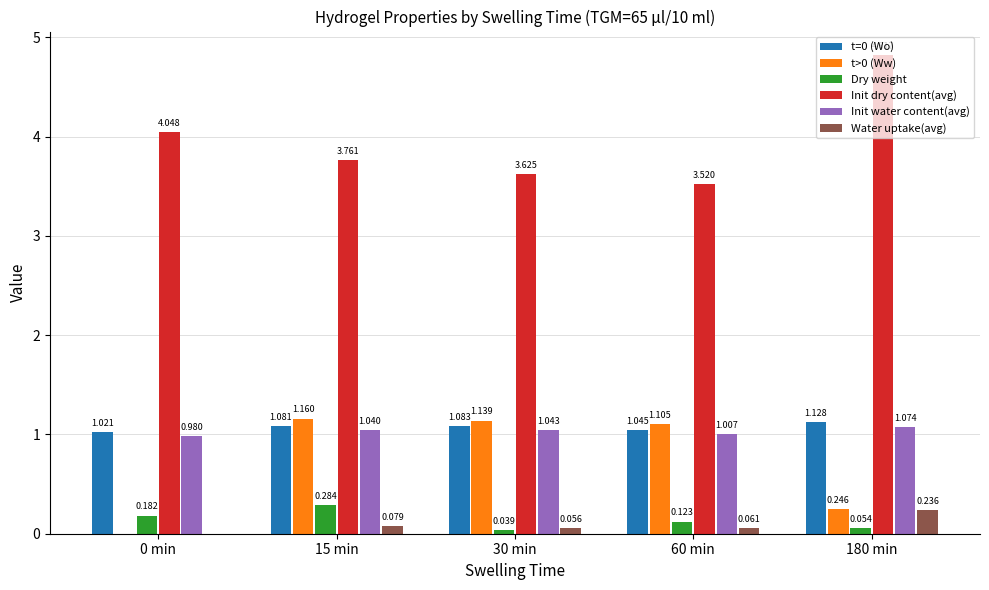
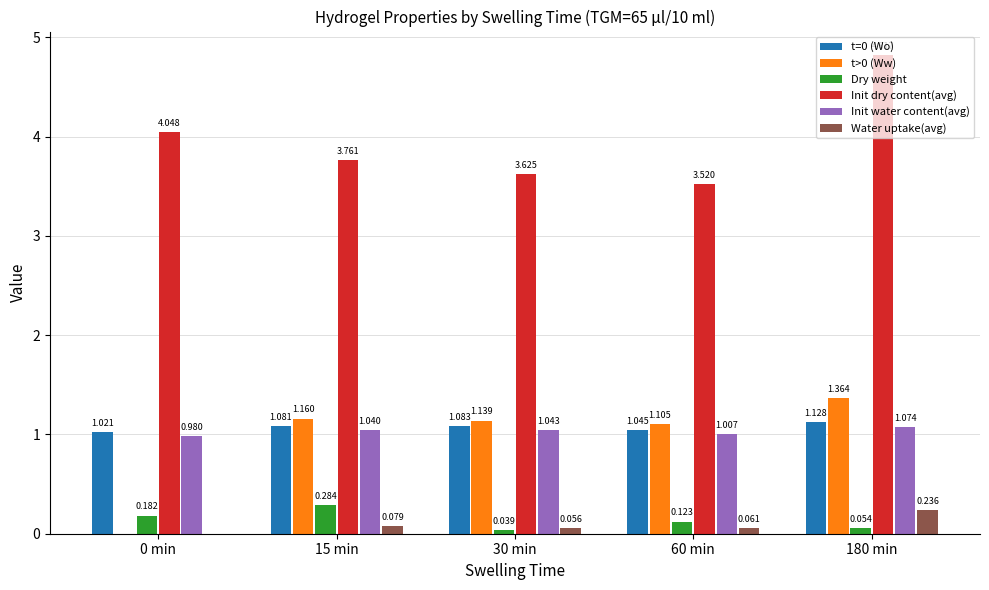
  {
    "t=0 (Wo)": {
      "0 min": 1.021,
      "15 min": 1.081,
      "30 min": 1.083,
      "60 min": 1.045,
      "180 min": 1.128
    },
    "t>0 (Ww)": {
      "15 min": 1.160,
      "30 min": 1.139,
      "60 min": 1.105,
-     "180 min": 0.246
+     "180 min": 1.364
    },
    "Dry weight": {
      "0 min": 0.182,
      "15 min": 0.284,
      "30 min": 0.039,
      "60 min": 0.123,
      "180 min": 0.054
    },
    "Init dry content(avg)": {
      "0 min": 4.048,
      "15 min": 3.761,
      "30 min": 3.625,
      "60 min": 3.520
    },
    "Init water content(avg)": {
      "0 min": 0.980,
      "15 min": 1.040,
      "30 min": 1.043,
      "60 min": 1.007,
      "180 min": 1.074
    },
    "Water uptake(avg)": {
      "15 min": 0.079,
      "30 min": 0.056,
      "60 min": 0.061,
      "180 min": 0.236
    }
  }
